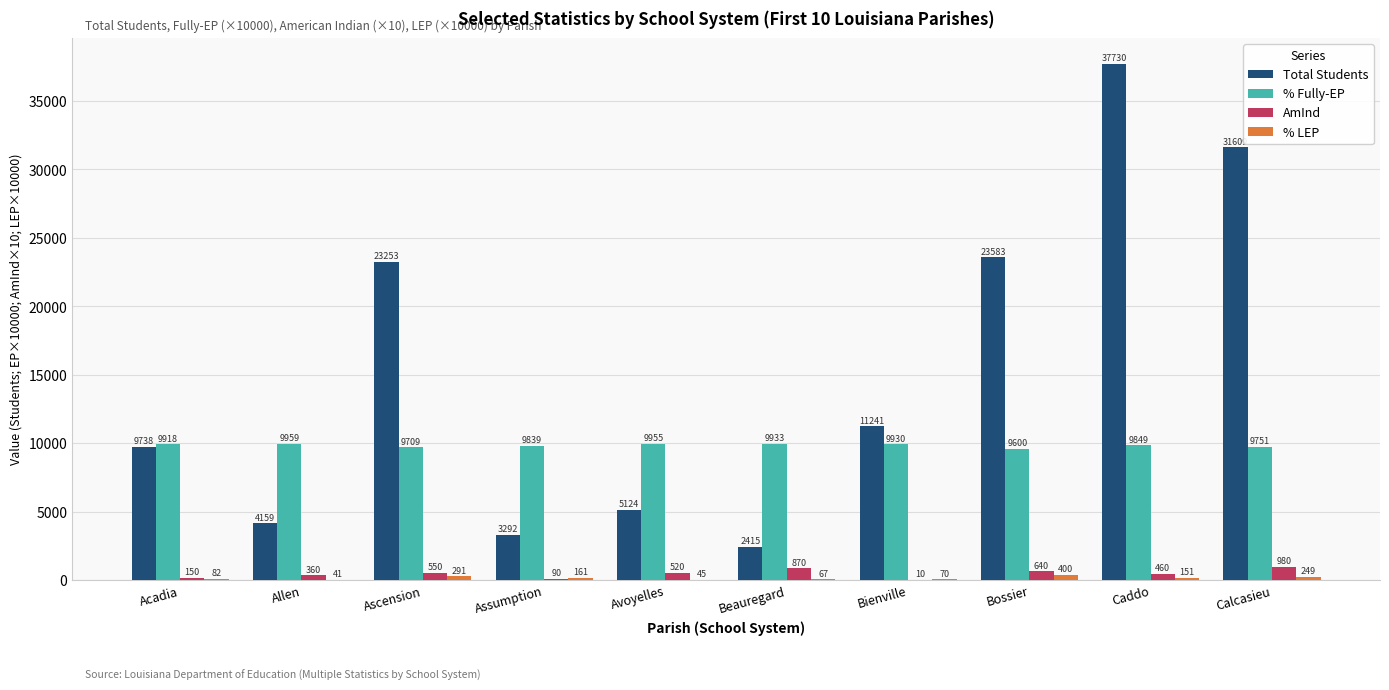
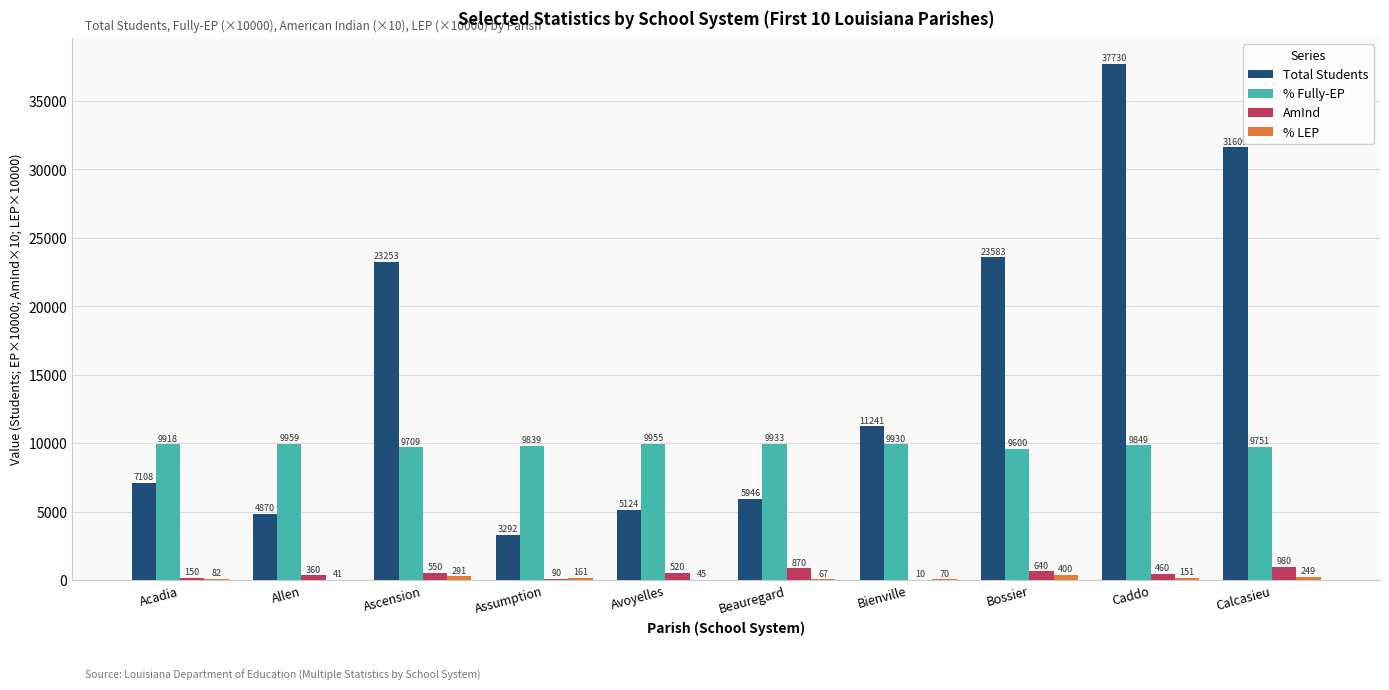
  {
    "Total Students": {
-     "Acadia": 9738,
-     "Allen": 4159,
+     "Acadia": 7108,
+     "Allen": 4870,
      "Ascension": 23253,
      "Assumption": 3292,
      "Avoyelles": 5124,
-     "Beauregard": 2415,
+     "Beauregard": 5946,
      "Bienville": 11241,
      "Bossier": 23583,
      "Caddo": 37730
    },
    "% Fully-EP": {
      "Acadia": 9918,
      "Allen": 9959,
      "Ascension": 9709,
      "Assumption": 9839,
      "Avoyelles": 9955,
      "Beauregard": 9933,
      "Bienville": 9930,
      "Bossier": 9600,
      "Caddo": 9849,
      "Calcasieu": 9751
    },
    "AmInd": {
      "Acadia": 150,
      "Allen": 360,
      "Ascension": 550,
      "Assumption": 90,
      "Avoyelles": 520,
      "Beauregard": 870,
      "Bienville": 10,
      "Bossier": 640,
      "Caddo": 460,
      "Calcasieu": 980
    },
    "% LEP": {
      "Acadia": 82,
      "Allen": 41,
      "Ascension": 291,
      "Assumption": 161,
      "Avoyelles": 45,
      "Beauregard": 67,
      "Bienville": 70,
      "Bossier": 400,
      "Caddo": 151,
      "Calcasieu": 249
    }
  }
